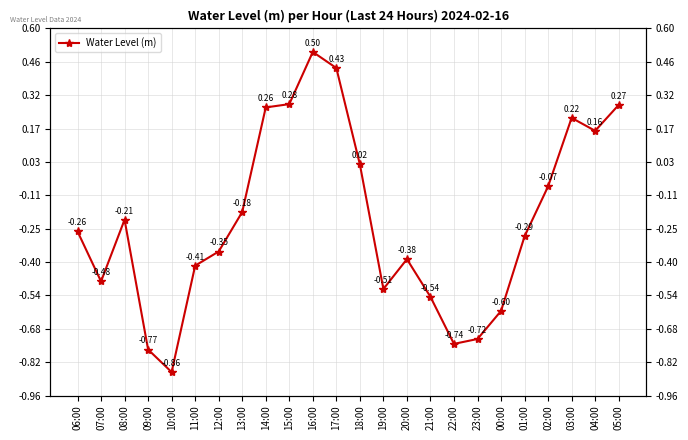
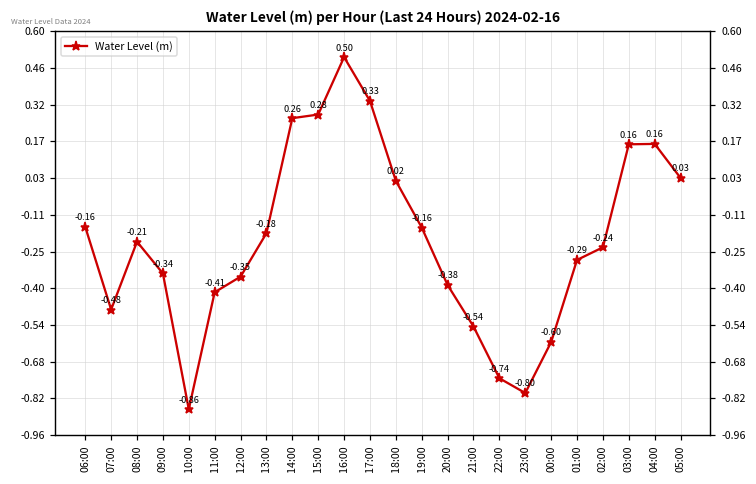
  {
-   "06:00": -0.26,
+   "06:00": -0.16,
    "07:00": -0.48,
    "08:00": -0.21,
-   "09:00": -0.77,
+   "09:00": -0.34,
    "10:00": -0.86,
    "11:00": -0.41,
    "12:00": -0.35,
    "13:00": -0.18,
    "14:00": 0.26,
    "15:00": 0.28,
    "16:00": 0.50,
-   "17:00": 0.43,
+   "17:00": 0.33,
    "18:00": 0.02,
-   "19:00": -0.51,
+   "19:00": -0.16,
    "20:00": -0.38,
    "21:00": -0.54,
    "22:00": -0.74,
-   "23:00": -0.72,
+   "23:00": -0.80,
    "00:00": -0.60,
    "01:00": -0.29,
-   "02:00": -0.07,
-   "03:00": 0.22,
+   "02:00": -0.24,
+   "03:00": 0.16,
    "04:00": 0.16,
-   "05:00": 0.27
+   "05:00": 0.03
  }
